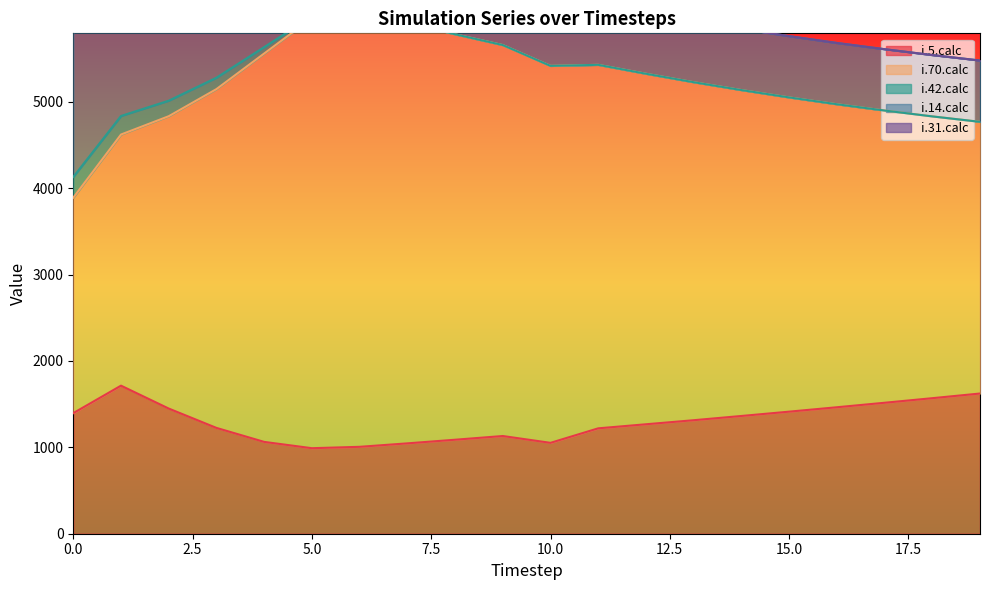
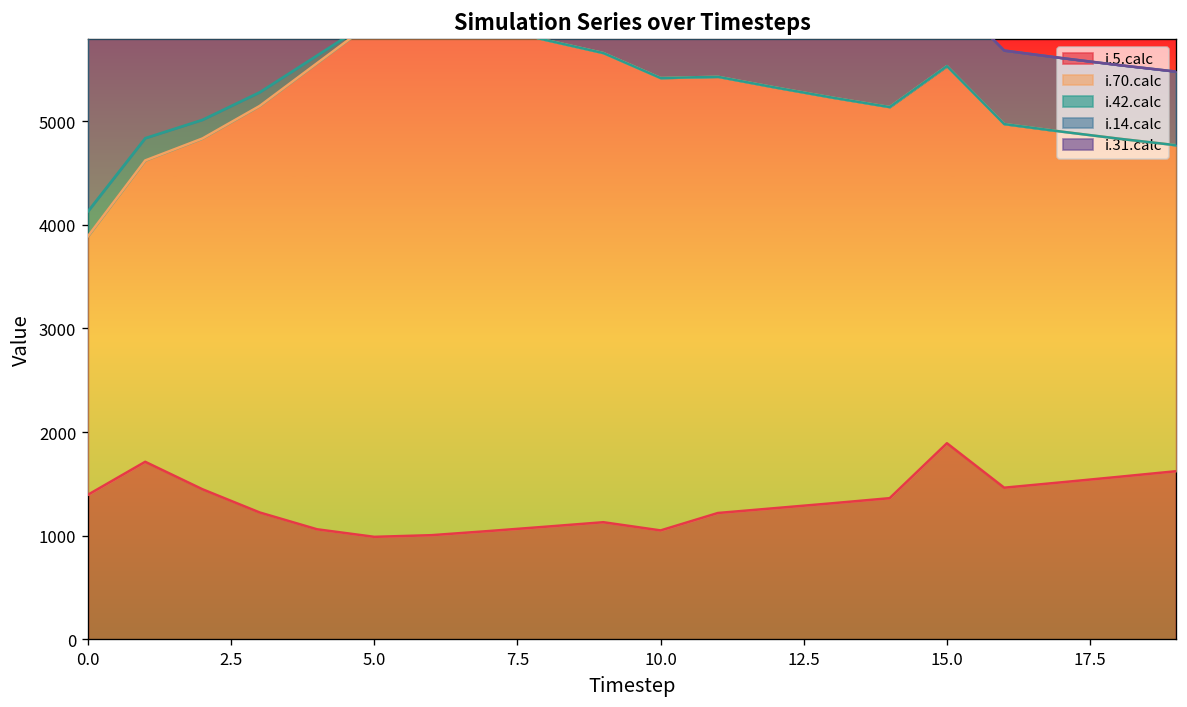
  {
    "i.5.calc": {
      "0.0": 1400,
      "5.0": 1000,
      "10.0": 1100,
-     "15.0": 1400
+     "15.0": 1900
    },
    "i.70.calc": {
      "0.0": 2500
    }
  }
